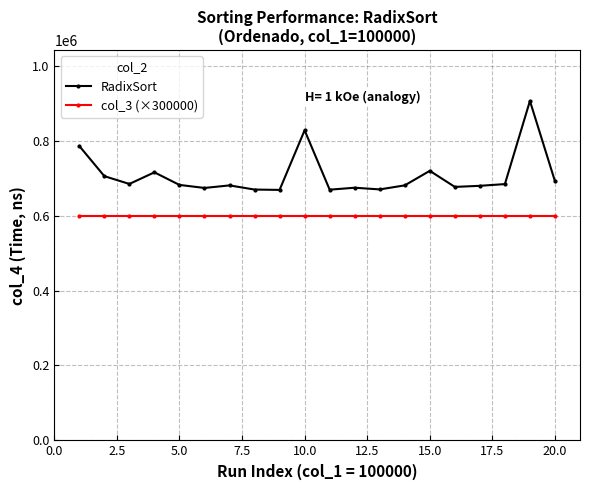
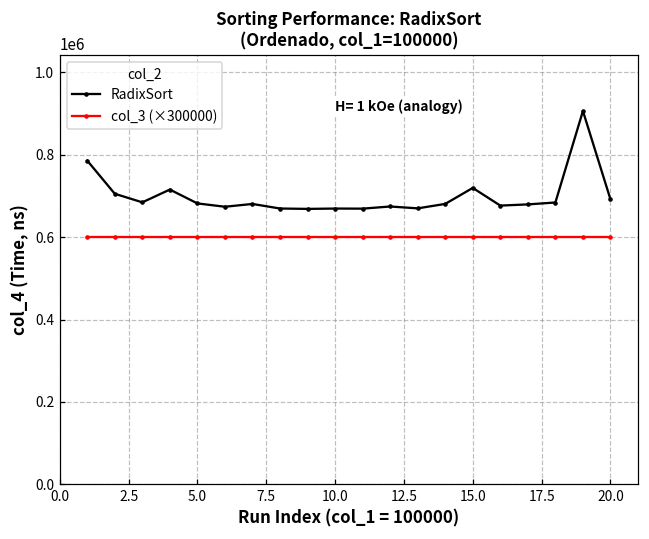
  {
    "RadixSort": {
      "5.0": 680000,
-     "10.0": 830000,
+     "10.0": 670000,
      "15.0": 720000,
      "20.0": 690000
    },
    "col_3 (×300000)": {
      "5.0": 600000,
      "10.0": 600000,
      "15.0": 600000,
      "20.0": 600000
    }
  }
